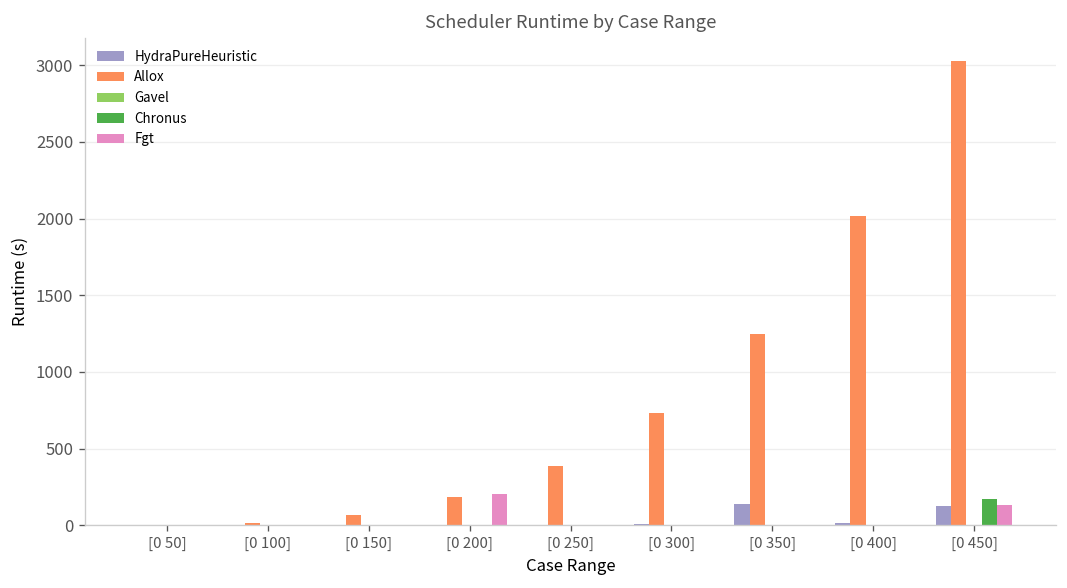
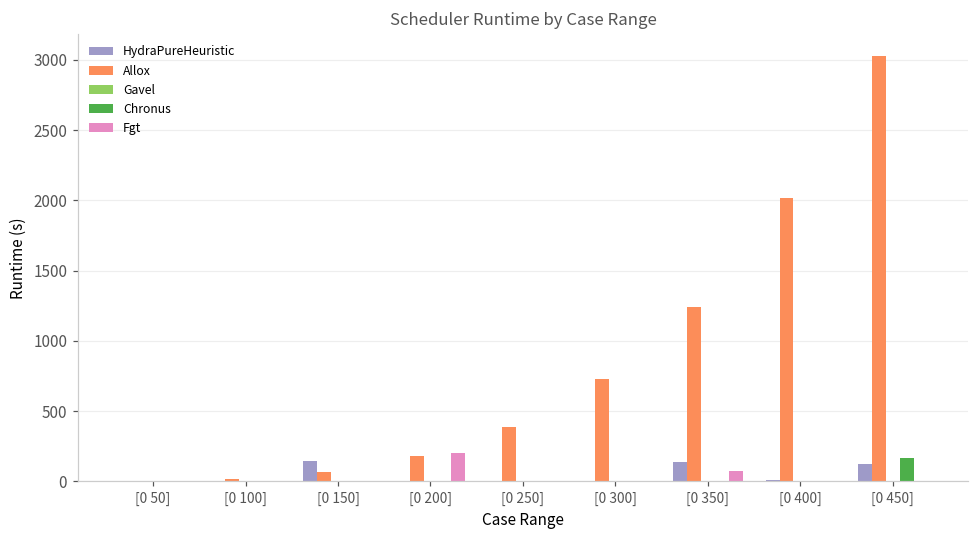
  {
    "HydraPureHeuristic": {
-     "[0 150]": 0,
+     "[0 150]": 150,
      "[0 350]": 140,
      "[0 450]": 130
    },
    "Allox": {
      "[0 150]": 70,
      "[0 200]": 180,
      "[0 250]": 390,
      "[0 300]": 730,
      "[0 350]": 1240,
      "[0 400]": 2020,
      "[0 450]": 3030
    },
    "Chronus": {
      "[0 450]": 170
    },
    "Fgt": {
      "[0 50]": 0,
      "[0 100]": 0,
      "[0 200]": 200,
-     "[0 350]": 0,
-     "[0 450]": 140
+     "[0 350]": 70,
+     "[0 450]": 0
    }
  }
